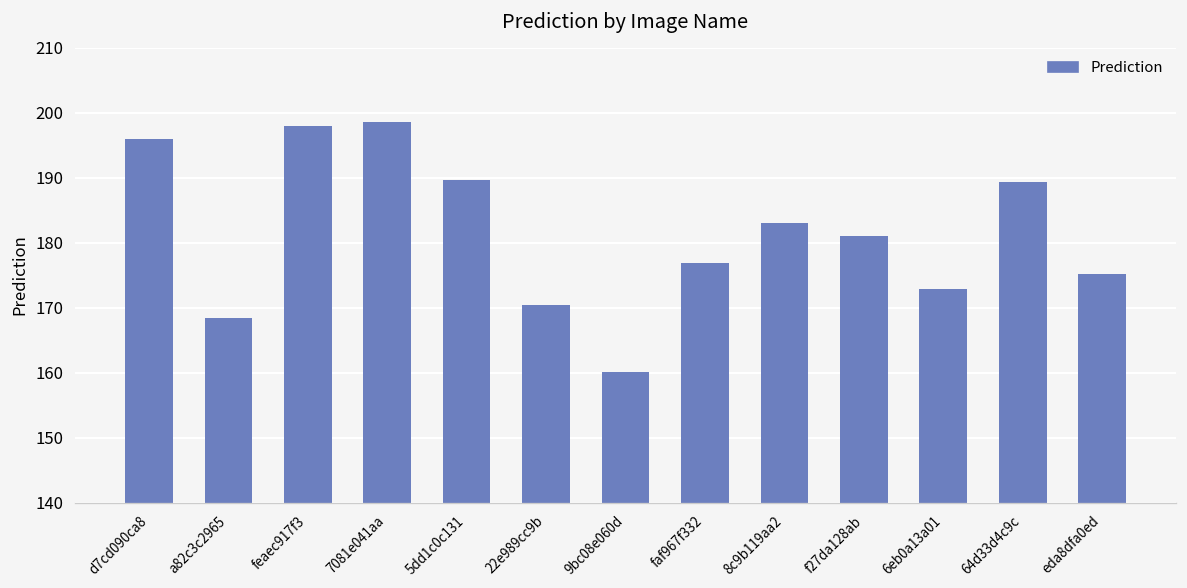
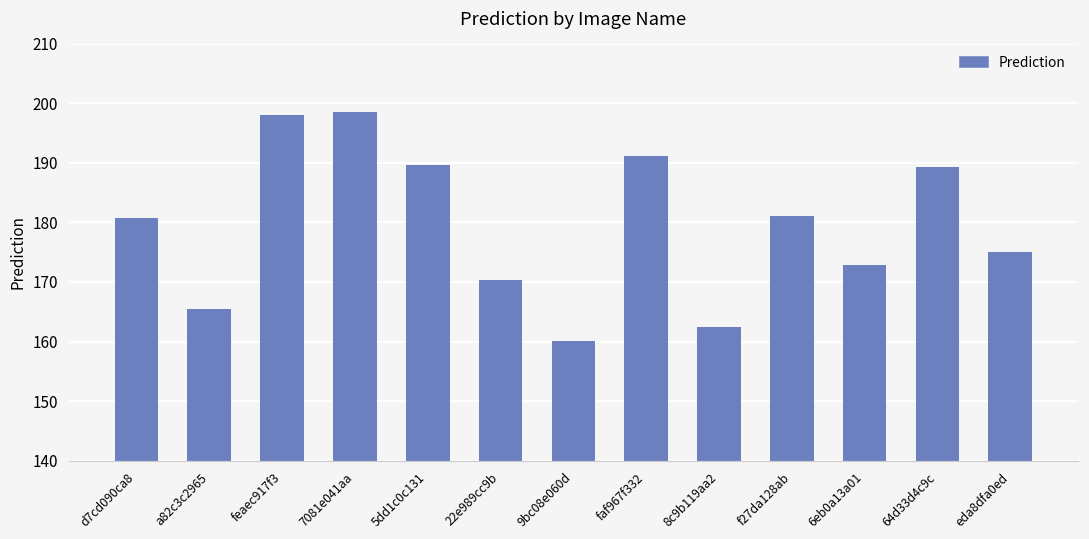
  {
-   "d7cd090ca8": 196,
-   "a82c3c2965": 168,
+   "d7cd090ca8": 181,
+   "a82c3c2965": 166,
    "feaec917f3": 198,
    "7081e041aa": 199,
    "5dd1c0c131": 190,
    "22e989cc9b": 170,
    "9bc08e060d": 160,
-   "faf967f332": 177,
-   "8c9b119aa2": 183,
+   "faf967f332": 191,
+   "8c9b119aa2": 162,
    "f27da128ab": 181,
    "6eb0a13a01": 173,
    "64d33d4c9c": 189,
    "eda8dfa0ed": 175
  }
